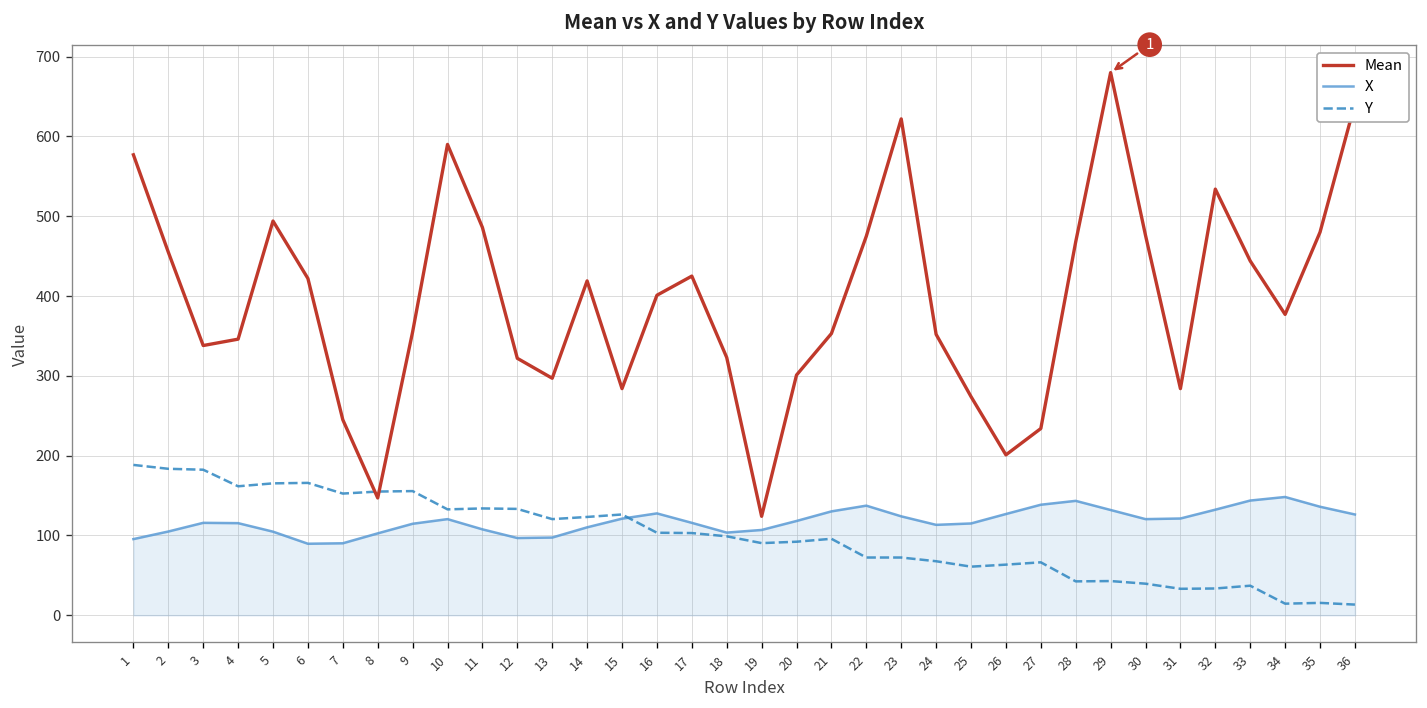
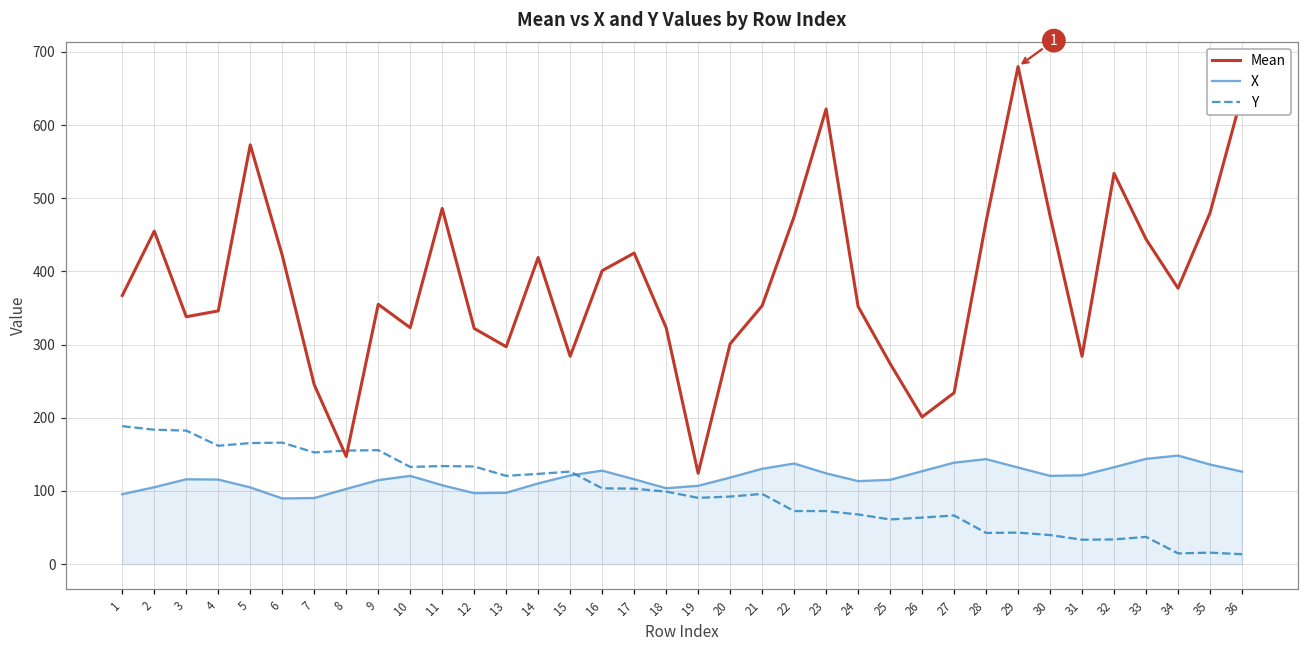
  {
    "Mean": {
-     "1": 580,
+     "1": 370,
      "2": 460,
      "3": 340,
      "4": 350,
-     "5": 490,
+     "5": 570,
      "6": 420,
      "7": 250,
      "8": 150,
      "9": 360,
-     "10": 590,
+     "10": 320,
      "11": 490,
      "12": 320,
      "13": 300,
      "14": 420,
      "15": 280,
      "16": 400,
      "17": 430,
      "18": 320,
      "19": 120,
      "20": 300,
      "21": 350,
      "22": 480,
      "23": 620,
      "24": 350,
      "25": 270,
      "26": 200,
      "27": 230,
      "28": 470,
      "29": 680,
      "30": 480,
      "31": 280,
      "32": 530,
      "33": 440,
      "34": 380,
      "35": 480
    }
  }
